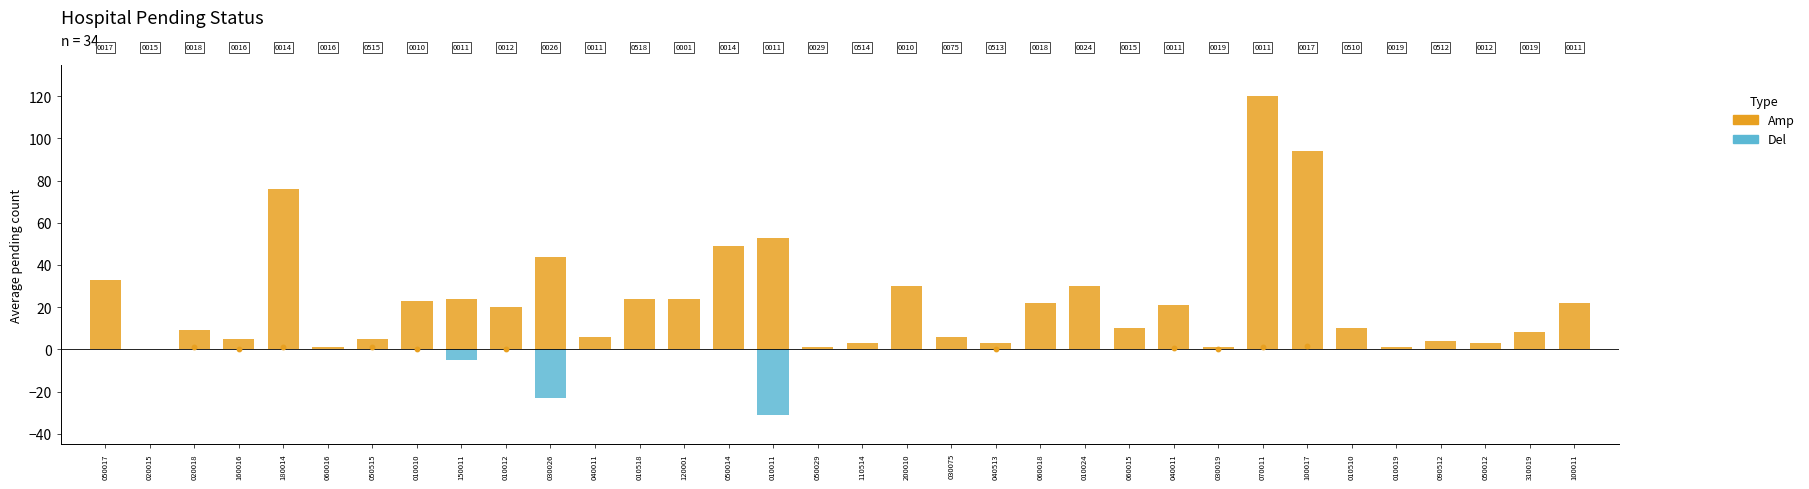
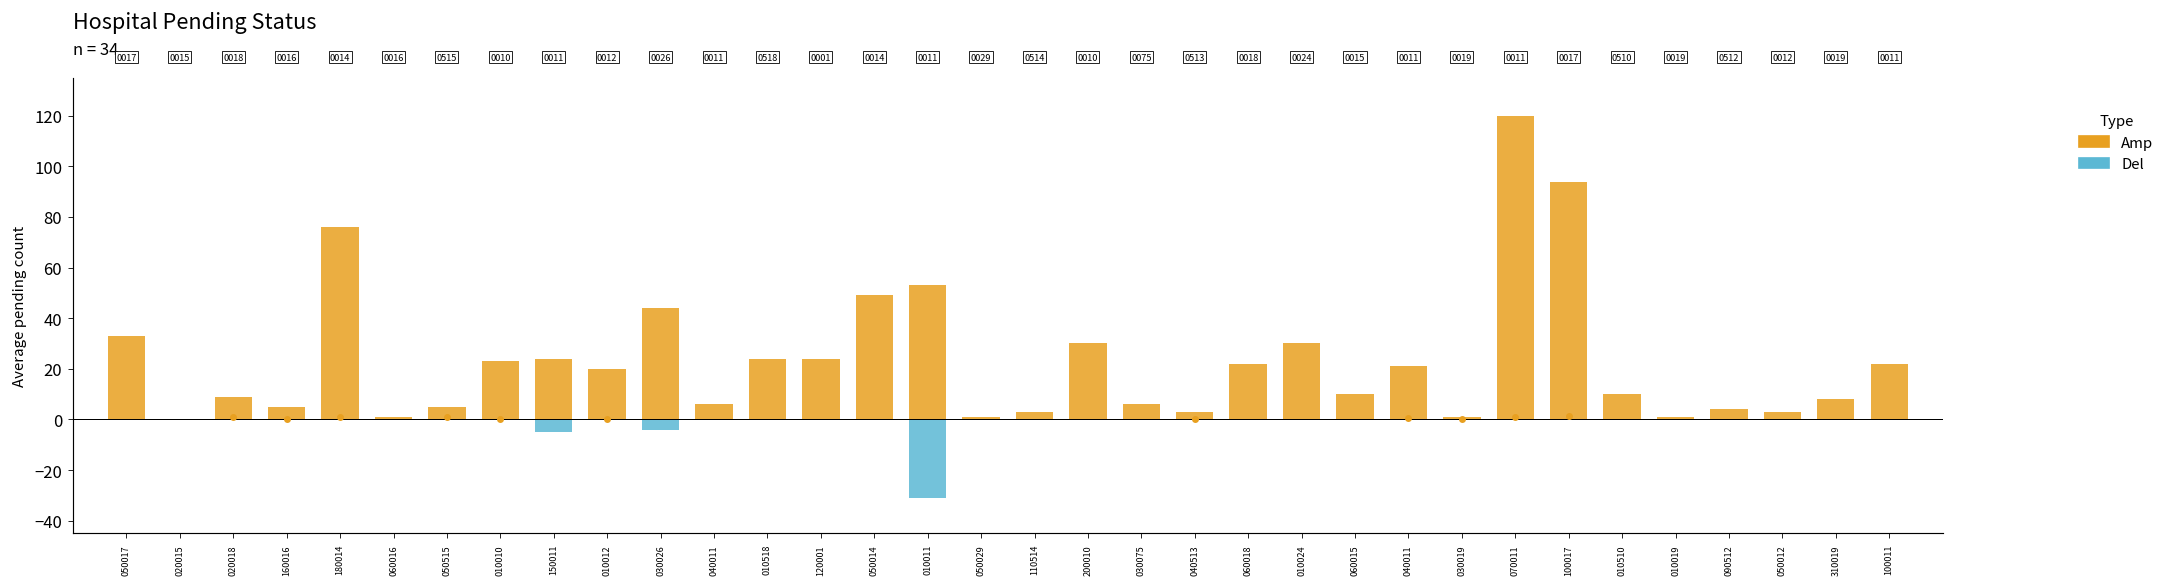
  {
    "Del": {
      "050017": 0,
      "020015": 0,
      "020018": 0,
      "160016": 0,
      "180014": 0,
      "060016": 0,
      "050515": 0,
      "010010": 0,
      "150011": -5,
      "010012": 0,
-     "030026": -23,
+     "030026": -4,
      "010518": 0,
      "120001": 0,
      "050014": 0,
      "010011": -31,
      "050029": 0,
      "110514": 0,
      "200010": 0,
      "030075": 0,
      "040513": 0,
      "060018": 0,
      "010024": 0,
      "060015": 0,
      "030019": 0,
      "070011": 0,
      "100017": 0,
      "010510": 0,
      "010019": 0,
      "090512": 0,
      "050012": 0,
      "310019": 0,
      "100011": 0
    }
  }
